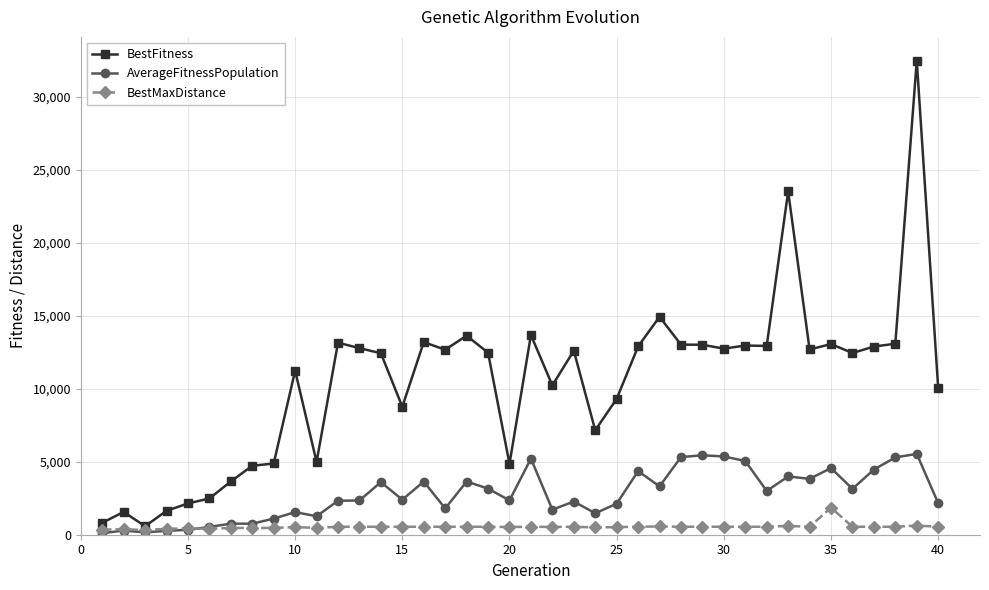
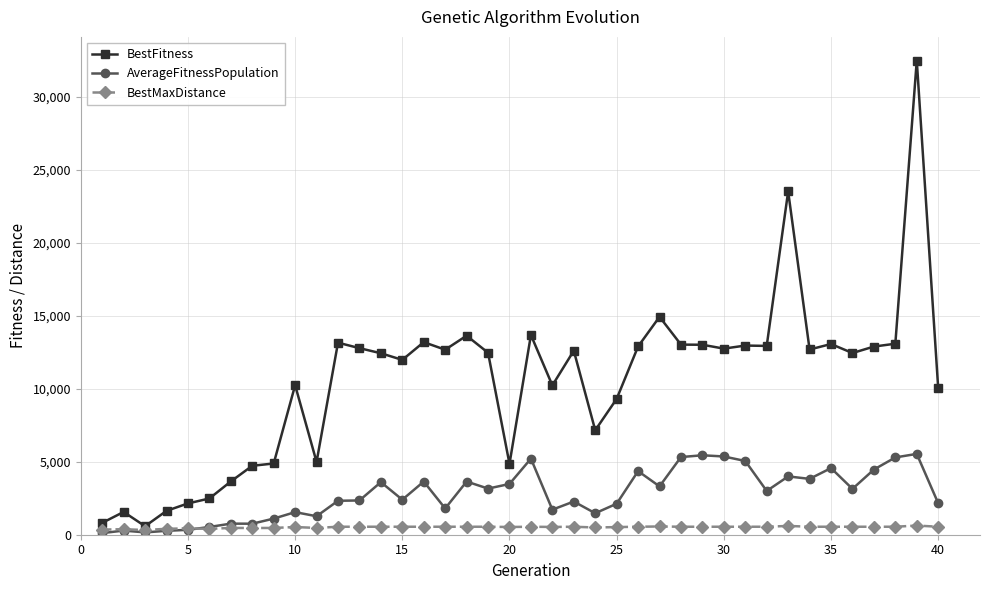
  {
    "BestFitness": {
      "5": "2,100",
-     "10": "11,200",
-     "15": "8,800",
+     "10": "10,200",
+     "15": "12,000",
      "20": "4,900",
      "25": "9,300",
      "30": "12,800",
      "35": "13,100",
      "40": "10,000"
    },
    "AverageFitnessPopulation": {
      "10": "1,500",
      "15": "2,400",
-     "20": "2,400",
+     "20": "3,500",
      "25": "2,100",
      "30": "5,400",
      "35": "4,600",
      "40": "2,200"
    },
    "BestMaxDistance": {
      "10": "500",
      "15": "500",
      "20": "500",
      "25": "500",
      "30": "500",
-     "35": "1,900",
+     "35": "500",
      "40": "500"
    }
  }
